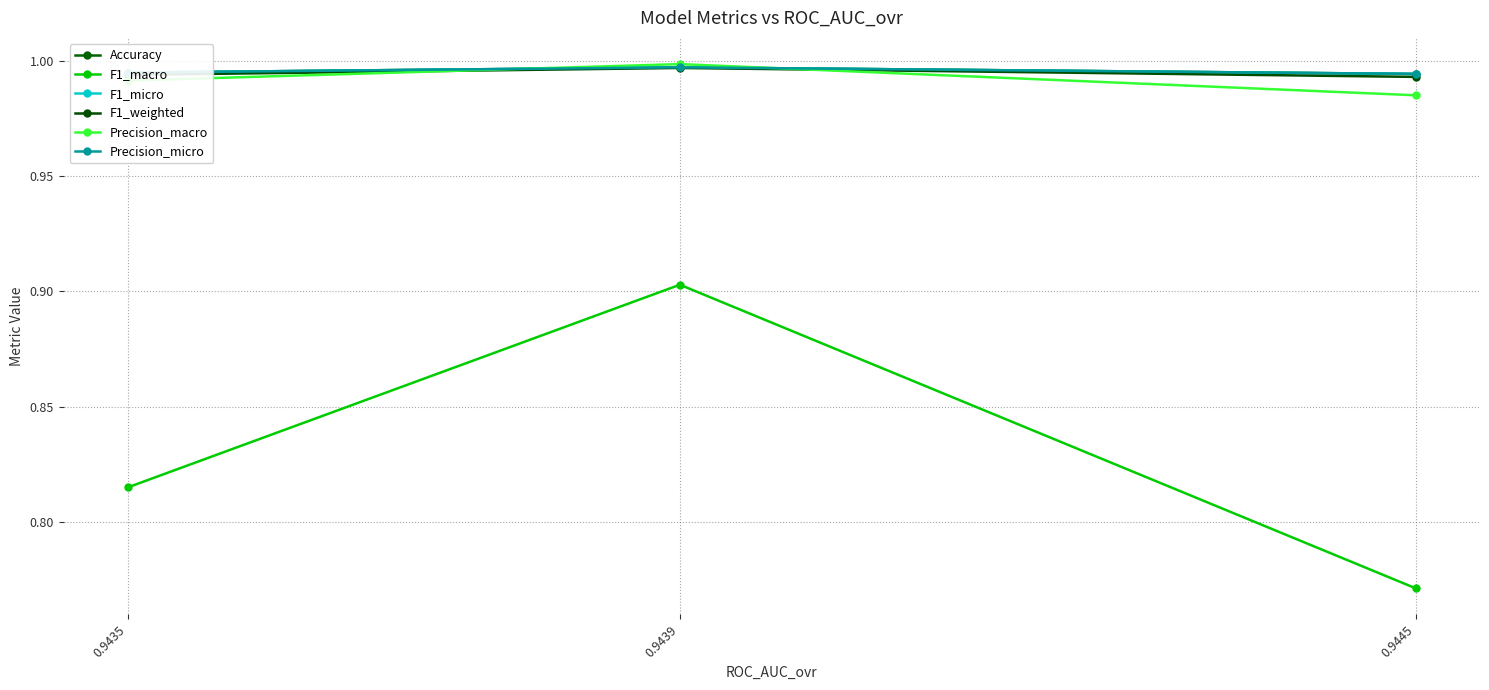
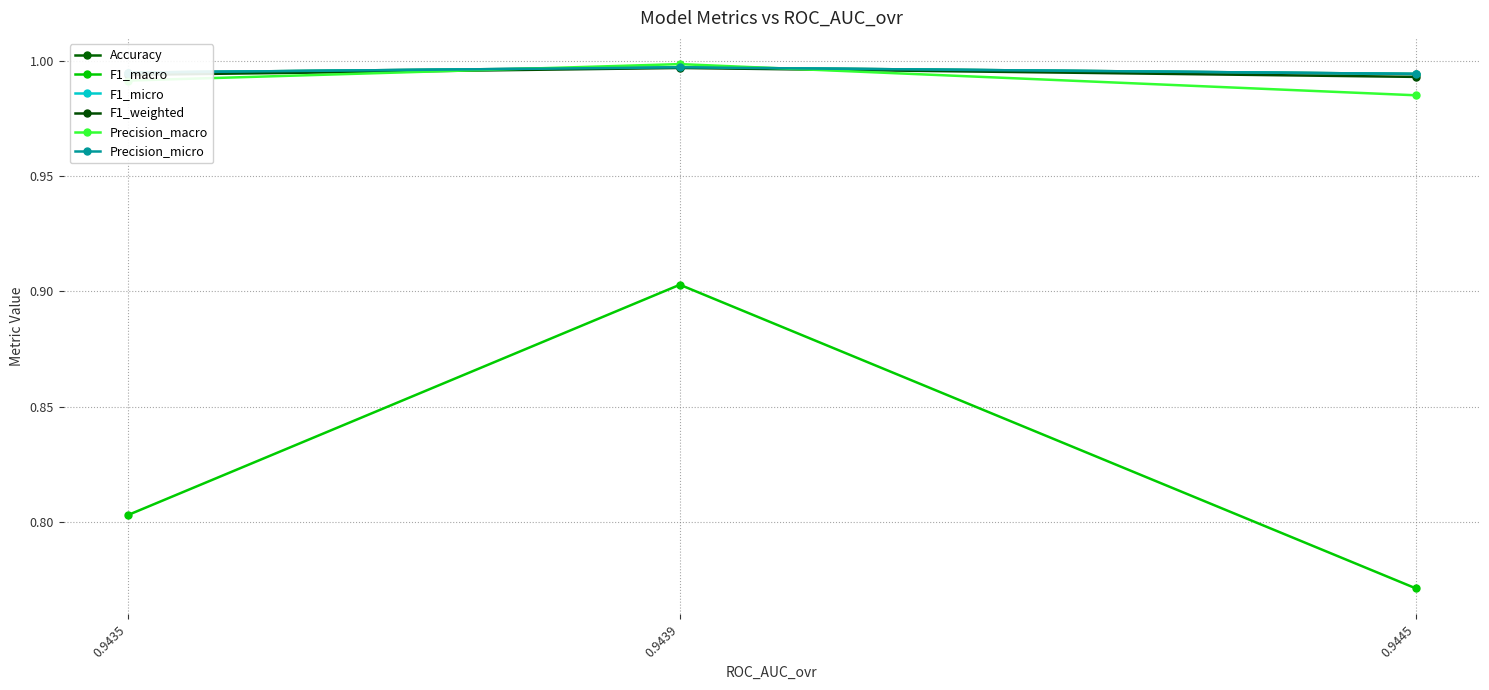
  {
    "Precision_micro": {
      "0.9445": 0.994
    },
    "F1_macro": {
-     "0.9435": 0.815,
+     "0.9435": 0.803,
      "0.9439": 0.903,
      "0.9445": 0.771
    },
    "F1_weighted": {
      "0.9445": 0.993
    },
    "Precision_macro": {
      "0.9439": 0.999,
      "0.9445": 0.985
    }
  }
